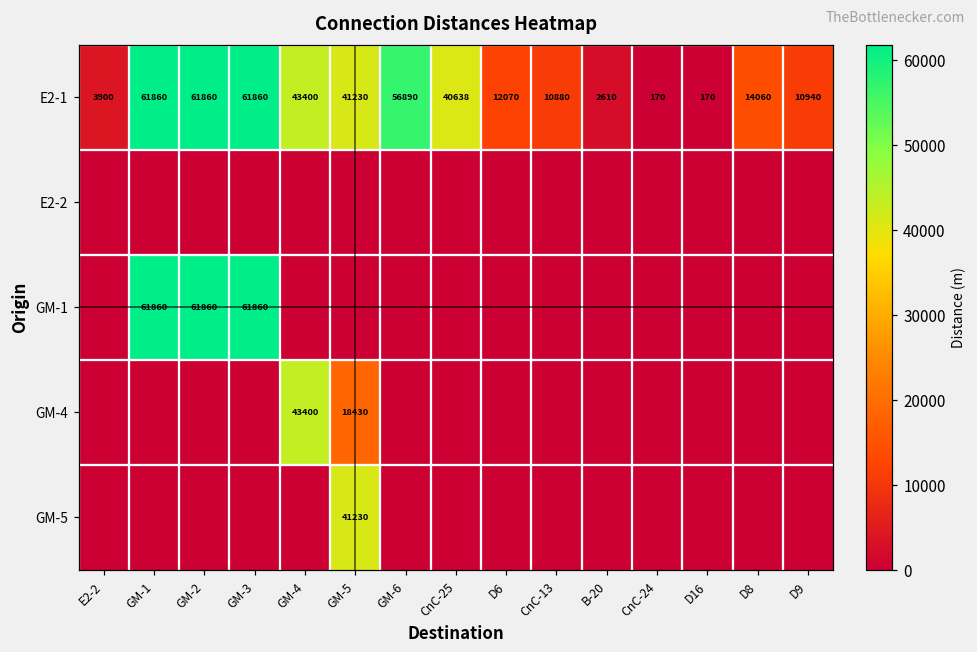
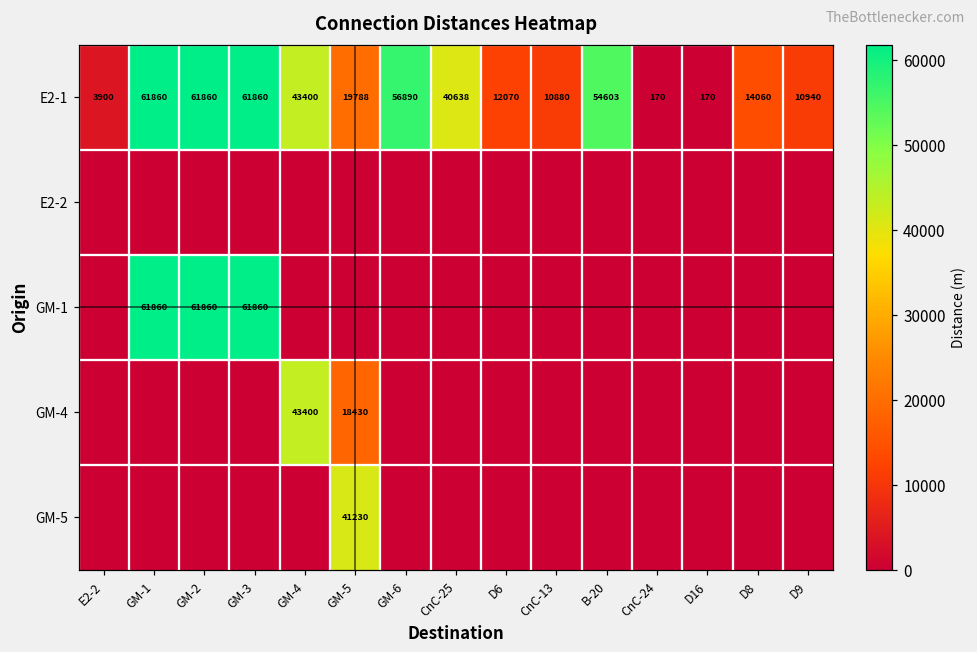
  {
    "E2-1": {
      "E2-2": 3900,
      "GM-1": 61860,
      "GM-2": 61860,
      "GM-3": 61860,
      "GM-4": 43400,
-     "GM-5": 41230,
+     "GM-5": 19788,
      "GM-6": 56890,
      "CnC-25": 40638,
      "D6": 12070,
      "CnC-13": 10880,
-     "B-20": 2610,
+     "B-20": 54603,
      "CnC-24": 170,
      "D16": 170,
      "D8": 14060,
      "D9": 10940
    },
    "GM-1": {
      "GM-1": 61860,
      "GM-2": 61860,
      "GM-3": 61860
    },
    "GM-4": {
      "GM-4": 43400,
      "GM-5": 18430
    },
    "GM-5": {
      "GM-5": 41230
    }
  }
